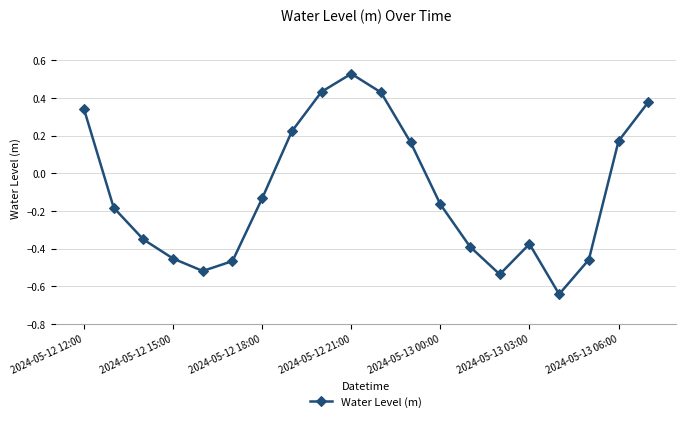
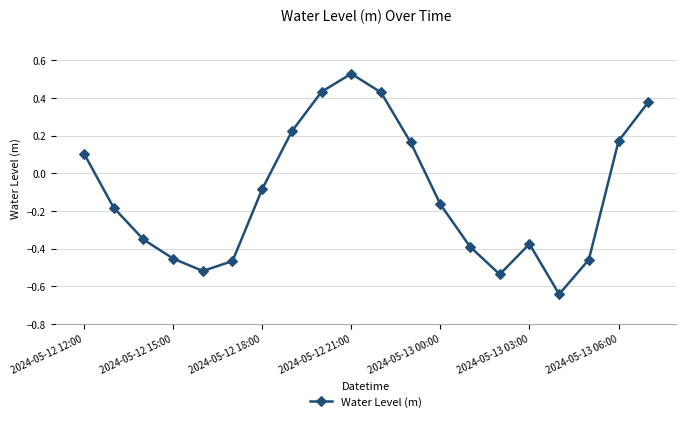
  {
-   "2024-05-12 12:00": 0.34,
+   "2024-05-12 12:00": 0.11,
    "2024-05-12 15:00": -0.45,
-   "2024-05-12 18:00": -0.13,
+   "2024-05-12 18:00": -0.08,
    "2024-05-12 21:00": 0.53,
    "2024-05-13 00:00": -0.16,
    "2024-05-13 03:00": -0.37,
    "2024-05-13 06:00": 0.17
  }
